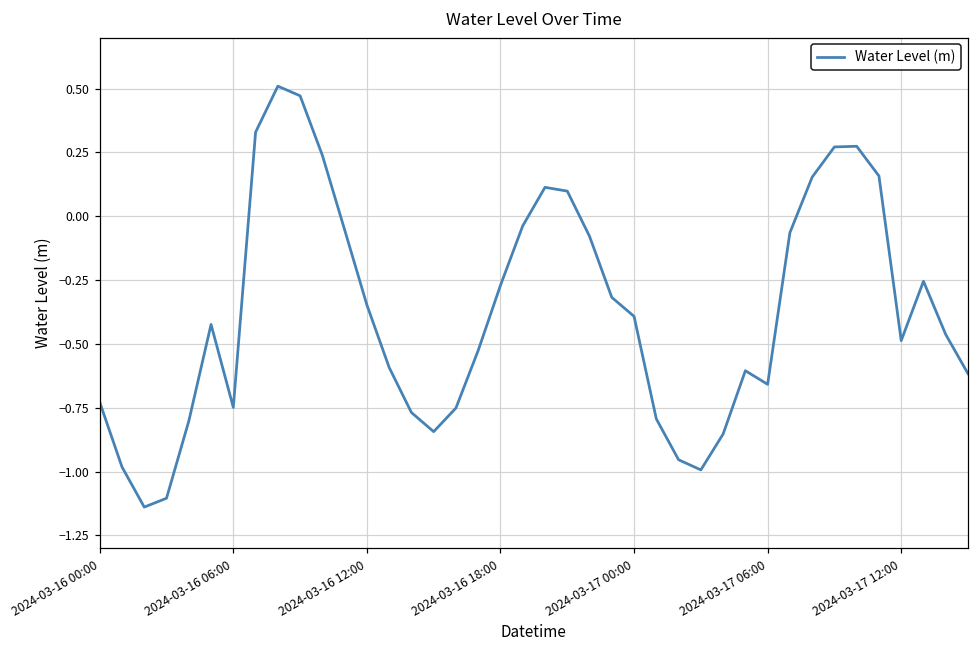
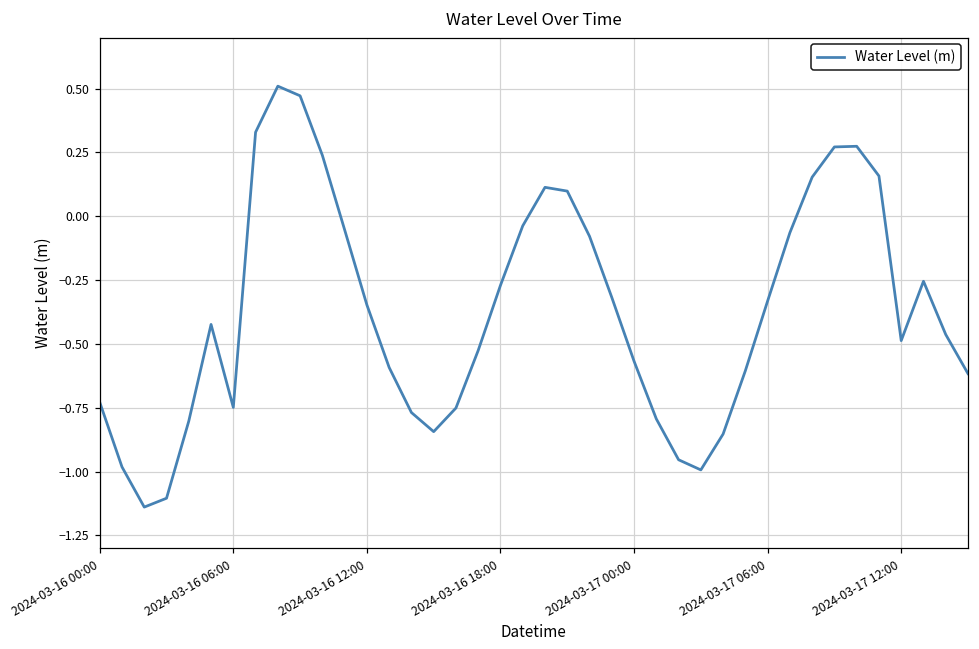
  {
    "2024-03-16 00:00": -0.73,
    "2024-03-16 06:00": -0.75,
    "2024-03-16 12:00": -0.35,
    "2024-03-16 18:00": -0.27,
-   "2024-03-17 00:00": -0.39,
-   "2024-03-17 06:00": -0.66,
+   "2024-03-17 00:00": -0.57,
+   "2024-03-17 06:00": -0.33,
    "2024-03-17 12:00": -0.49
  }
